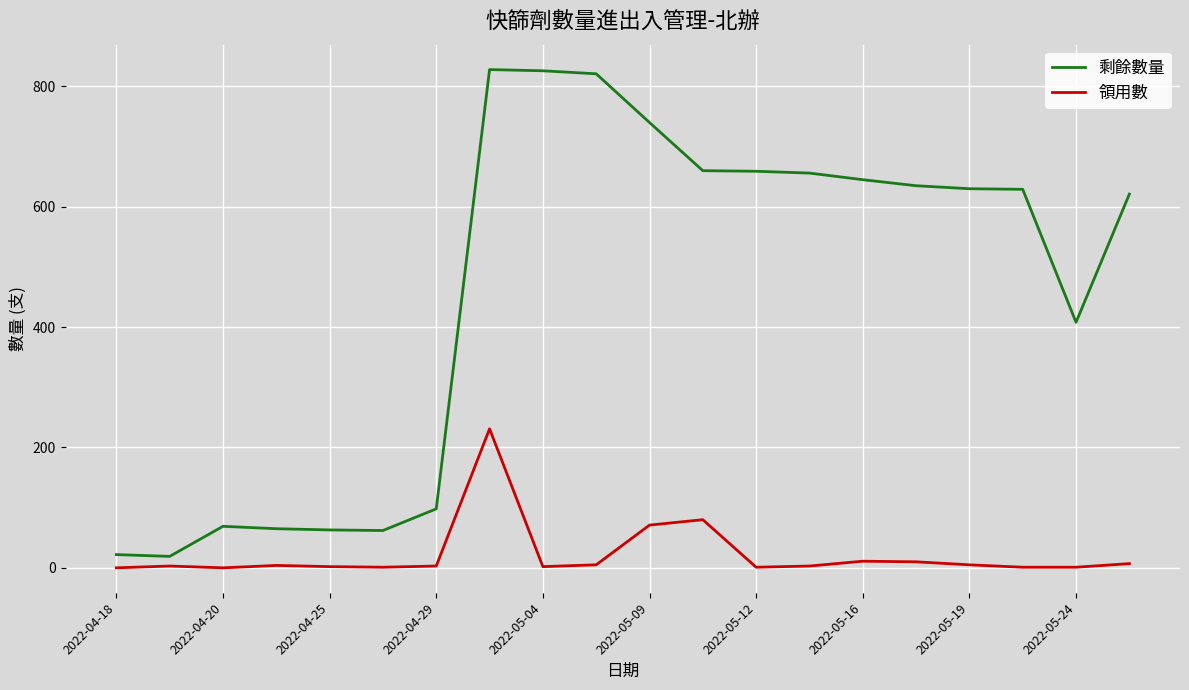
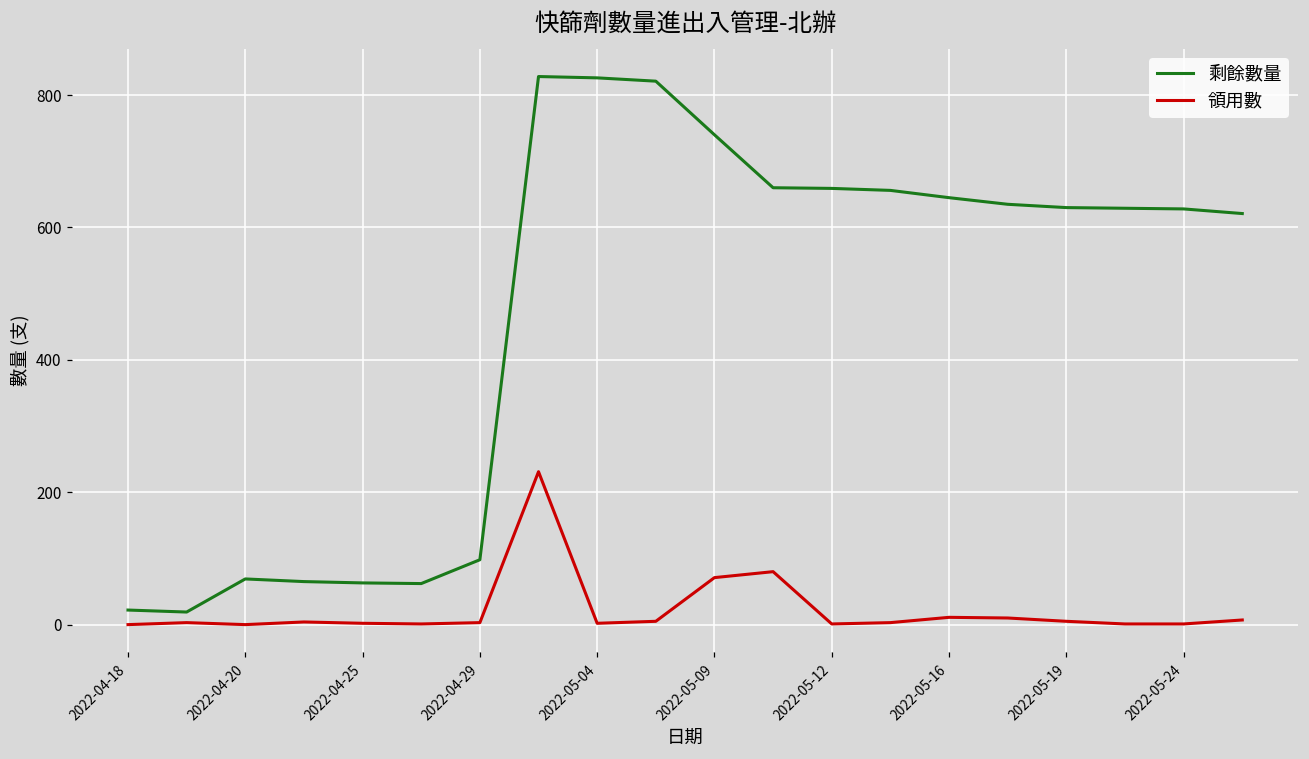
  {
    "剩餘數量": {
      "2022-04-18": 20,
      "2022-04-20": 70,
      "2022-04-25": 60,
      "2022-04-29": 100,
      "2022-05-04": 830,
      "2022-05-09": 740,
      "2022-05-12": 660,
      "2022-05-16": 650,
      "2022-05-19": 630,
-     "2022-05-24": 410
+     "2022-05-24": 630
    },
    "領用數": {
      "2022-04-18": 0,
      "2022-04-20": 0,
      "2022-04-25": 0,
      "2022-04-29": 0,
      "2022-05-04": 0,
      "2022-05-09": 70,
      "2022-05-12": 0,
      "2022-05-16": 10,
      "2022-05-19": 10,
      "2022-05-24": 0
    }
  }
